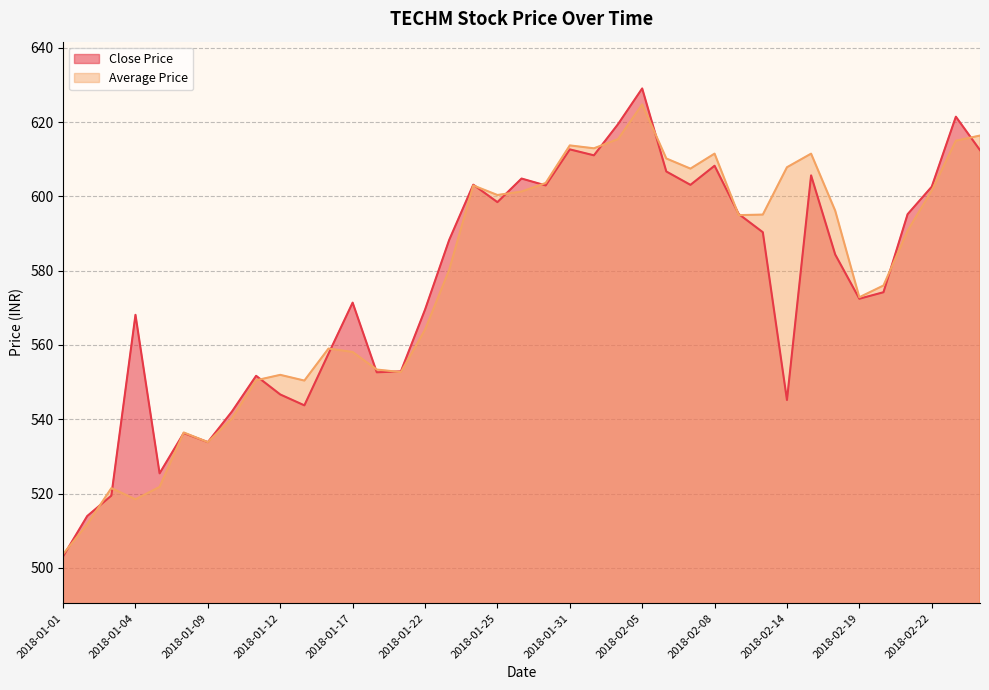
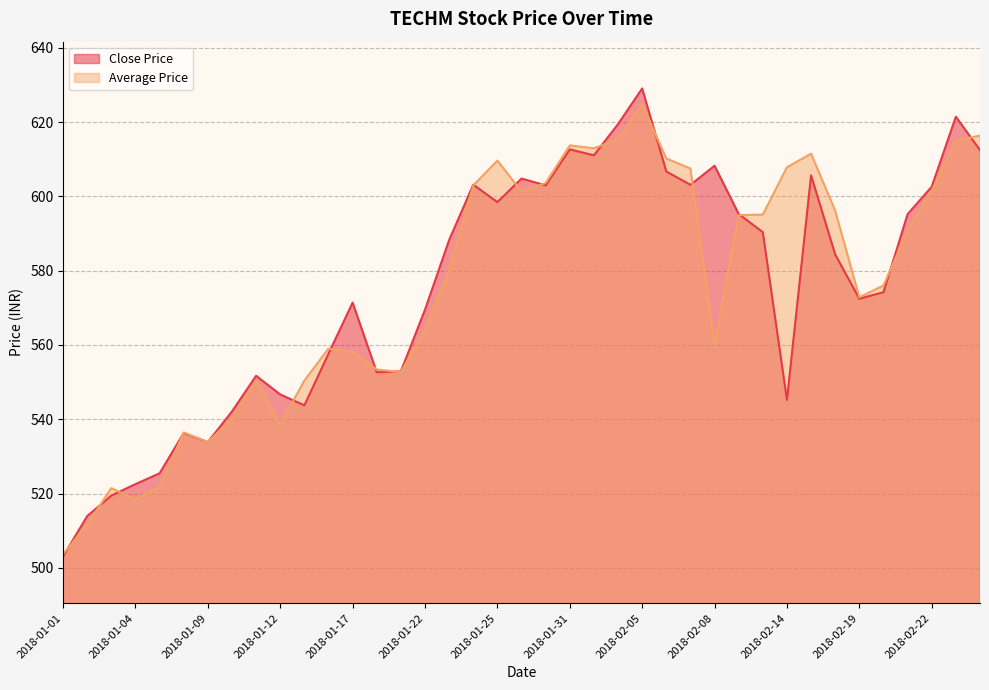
  {
    "Close Price": {
-     "2018-01-04": 568,
+     "2018-01-04": 523,
      "2018-01-12": 547,
      "2018-01-17": 571,
      "2018-01-22": 570,
      "2018-01-25": 598,
      "2018-01-31": 613,
      "2018-02-05": 629,
      "2018-02-08": 608,
      "2018-02-14": 545,
      "2018-02-22": 603
    },
    "Average Price": {
      "2018-01-04": 518,
-     "2018-01-12": 552,
+     "2018-01-12": 539,
      "2018-01-17": 558,
      "2018-01-22": 564,
-     "2018-01-25": 600,
+     "2018-01-25": 610,
      "2018-01-31": 614,
      "2018-02-05": 625,
-     "2018-02-08": 612,
+     "2018-02-08": 560,
      "2018-02-14": 608,
      "2018-02-22": 602
    }
  }
